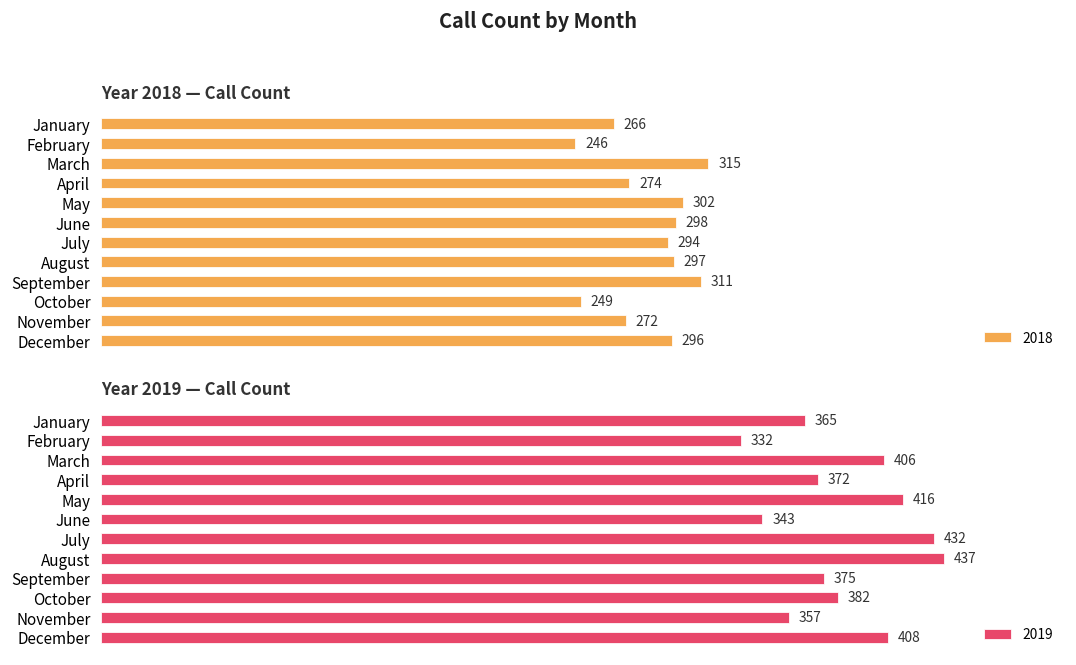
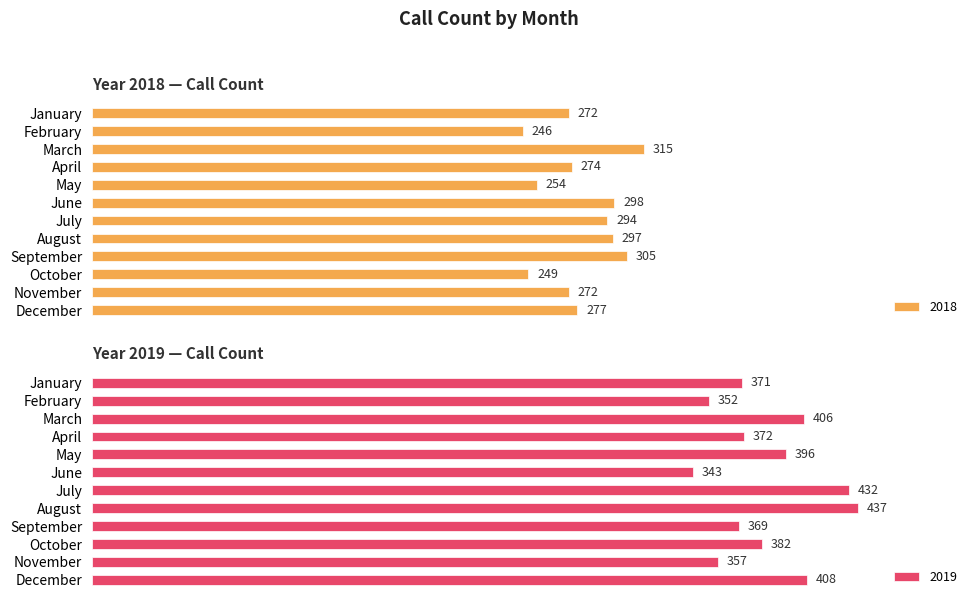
  {
    "Year 2018 — Call Count": {
-     "January": 266,
+     "January": 272,
      "February": 246,
      "March": 315,
      "April": 274,
-     "May": 302,
+     "May": 254,
      "June": 298,
      "July": 294,
      "August": 297,
-     "September": 311,
+     "September": 305,
      "October": 249,
      "November": 272,
-     "December": 296
+     "December": 277
    },
    "Year 2019 — Call Count": {
-     "January": 365,
-     "February": 332,
+     "January": 371,
+     "February": 352,
      "March": 406,
      "April": 372,
-     "May": 416,
+     "May": 396,
      "June": 343,
      "July": 432,
      "August": 437,
-     "September": 375,
+     "September": 369,
      "October": 382,
      "November": 357,
      "December": 408
    }
  }
